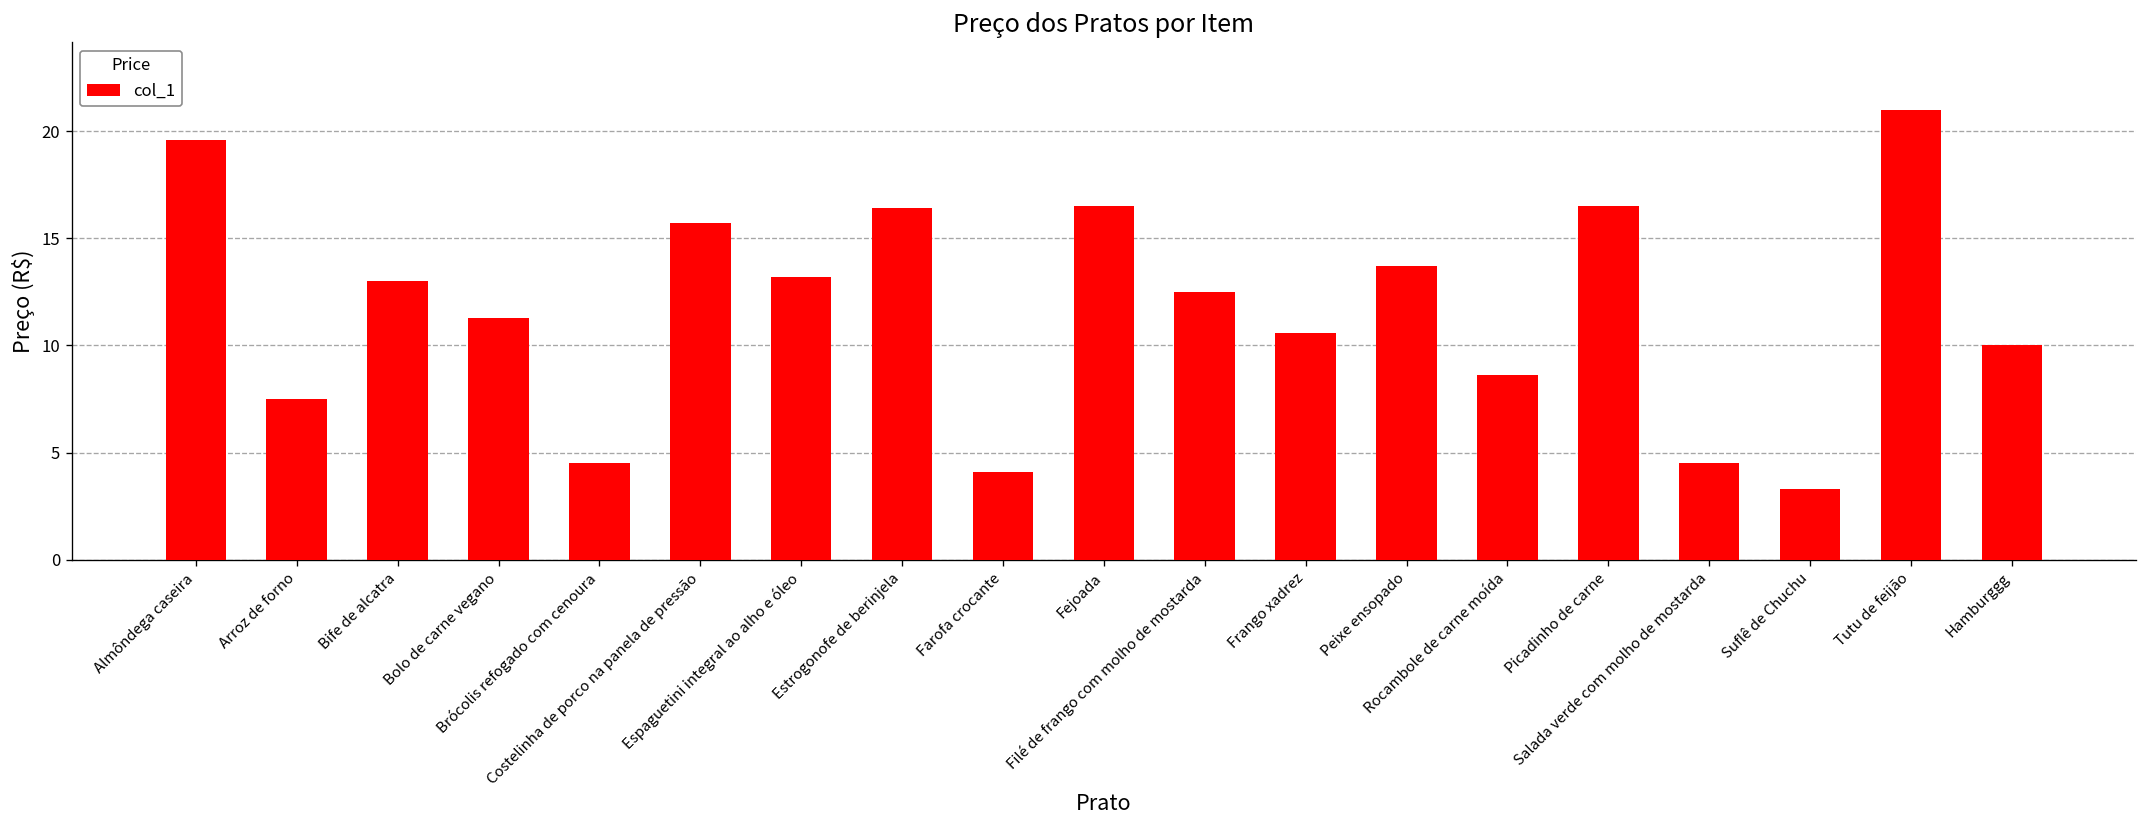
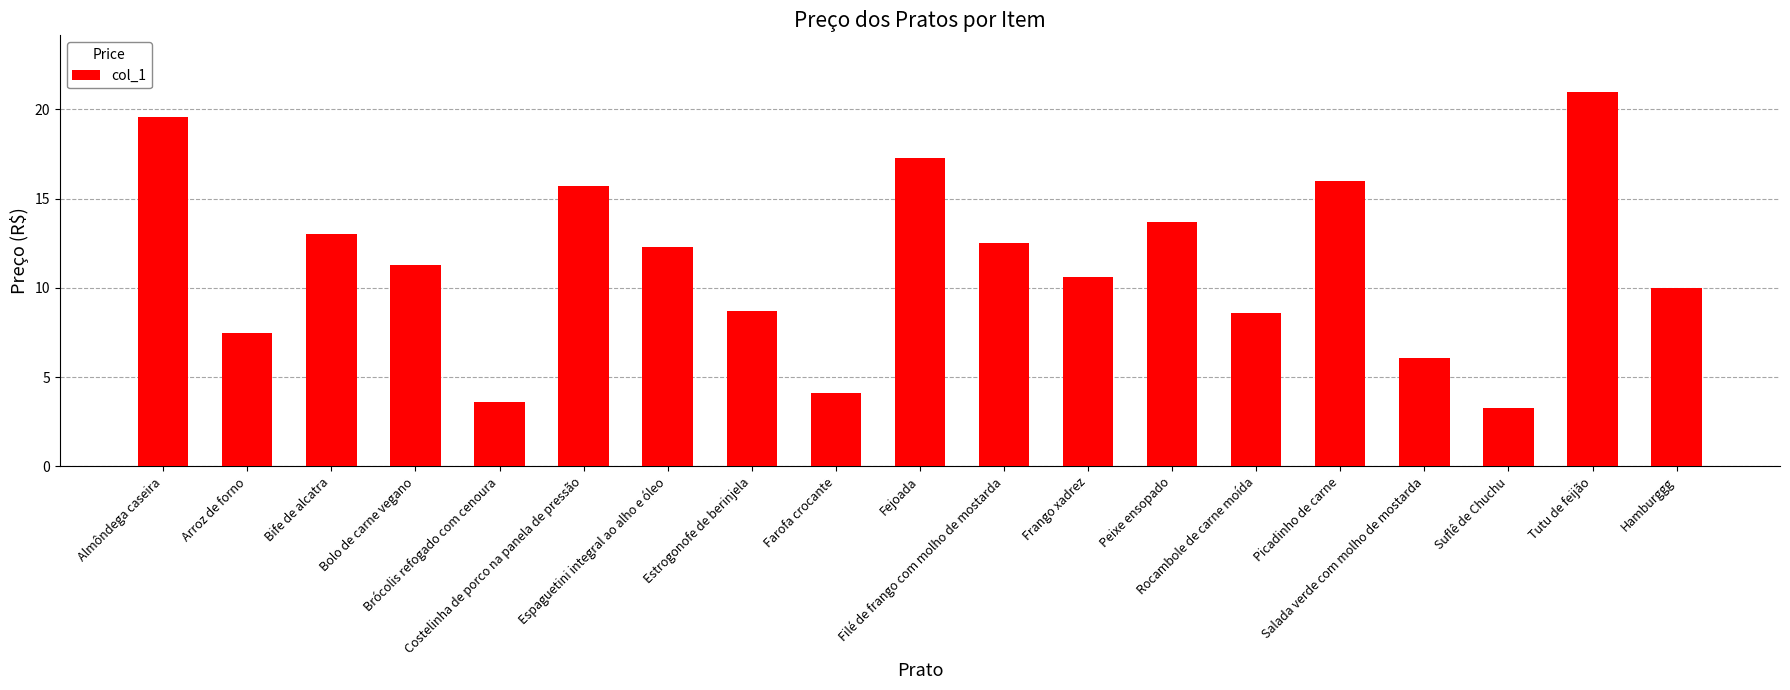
  {
    "Almôndega caseira": 19.6,
    "Arroz de forno": 7.5,
    "Bife de alcatra": 13.0,
    "Bolo de carne vegano": 11.3,
-   "Brócolis refogado com cenoura": 4.5,
+   "Brócolis refogado com cenoura": 3.6,
    "Costelinha de porco na panela de pressão": 15.7,
-   "Espaguetini integral ao alho e óleo": 13.2,
-   "Estrogonofe de berinjela": 16.4,
+   "Espaguetini integral ao alho e óleo": 12.3,
+   "Estrogonofe de berinjela": 8.7,
    "Farofa crocante": 4.1,
-   "Fejoada": 16.5,
+   "Fejoada": 17.3,
    "Filé de frango com molho de mostarda": 12.5,
    "Frango xadrez": 10.6,
    "Peixe ensopado": 13.7,
    "Rocambole de carne moída": 8.6,
-   "Picadinho de carne": 16.5,
-   "Salada verde com molho de mostarda": 4.5,
+   "Picadinho de carne": 16.0,
+   "Salada verde com molho de mostarda": 6.1,
    "Suflê de Chuchu": 3.3,
    "Tutu de feijão": 21.0,
    "Hamburggg": 10.0
  }
